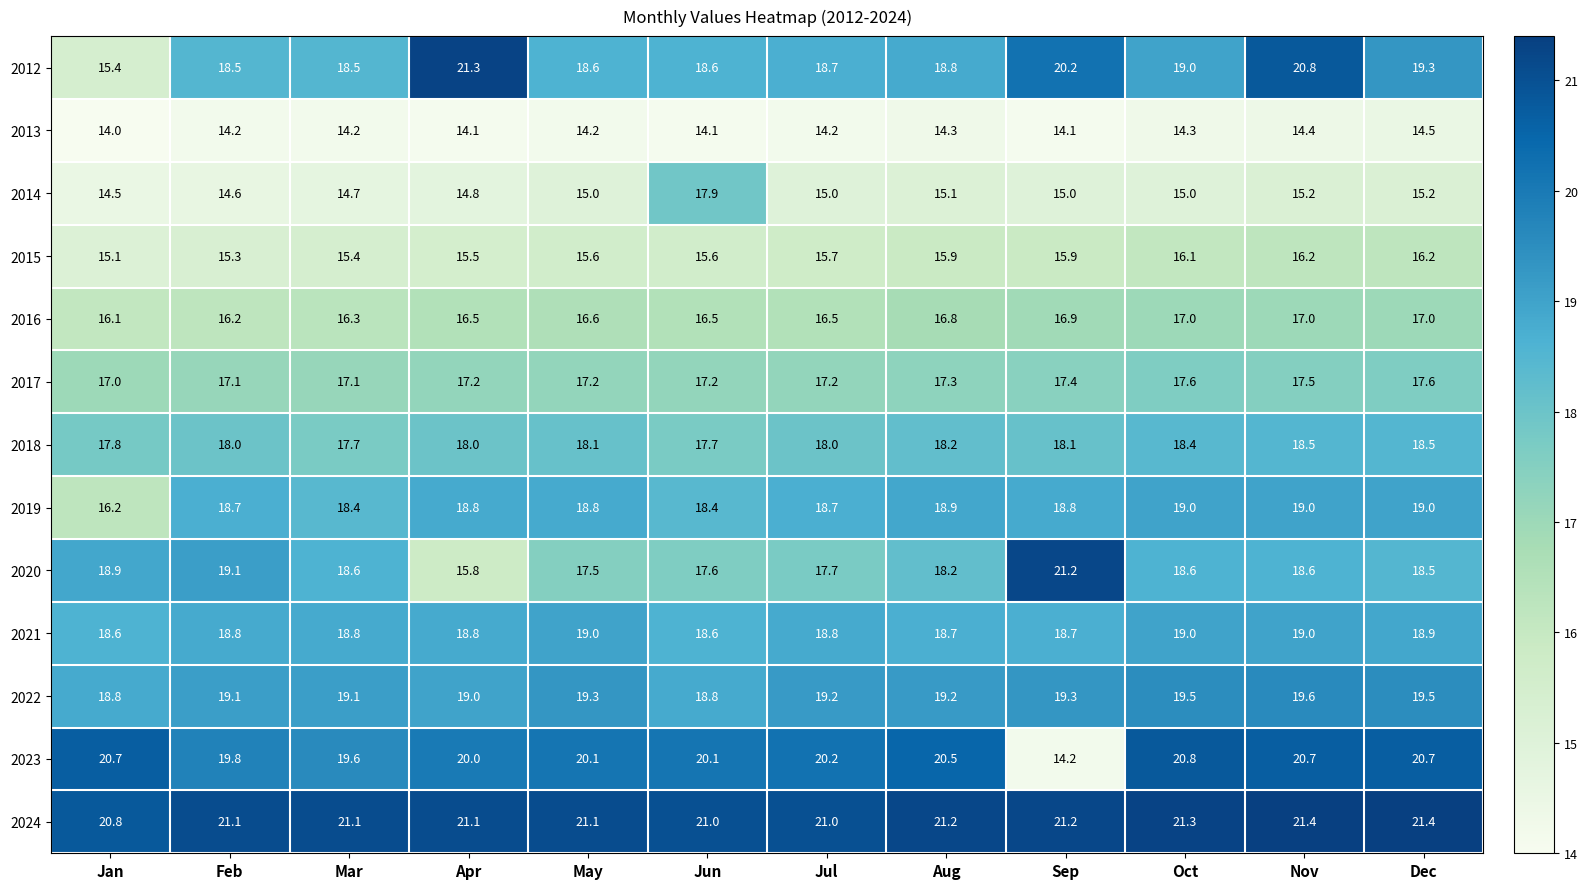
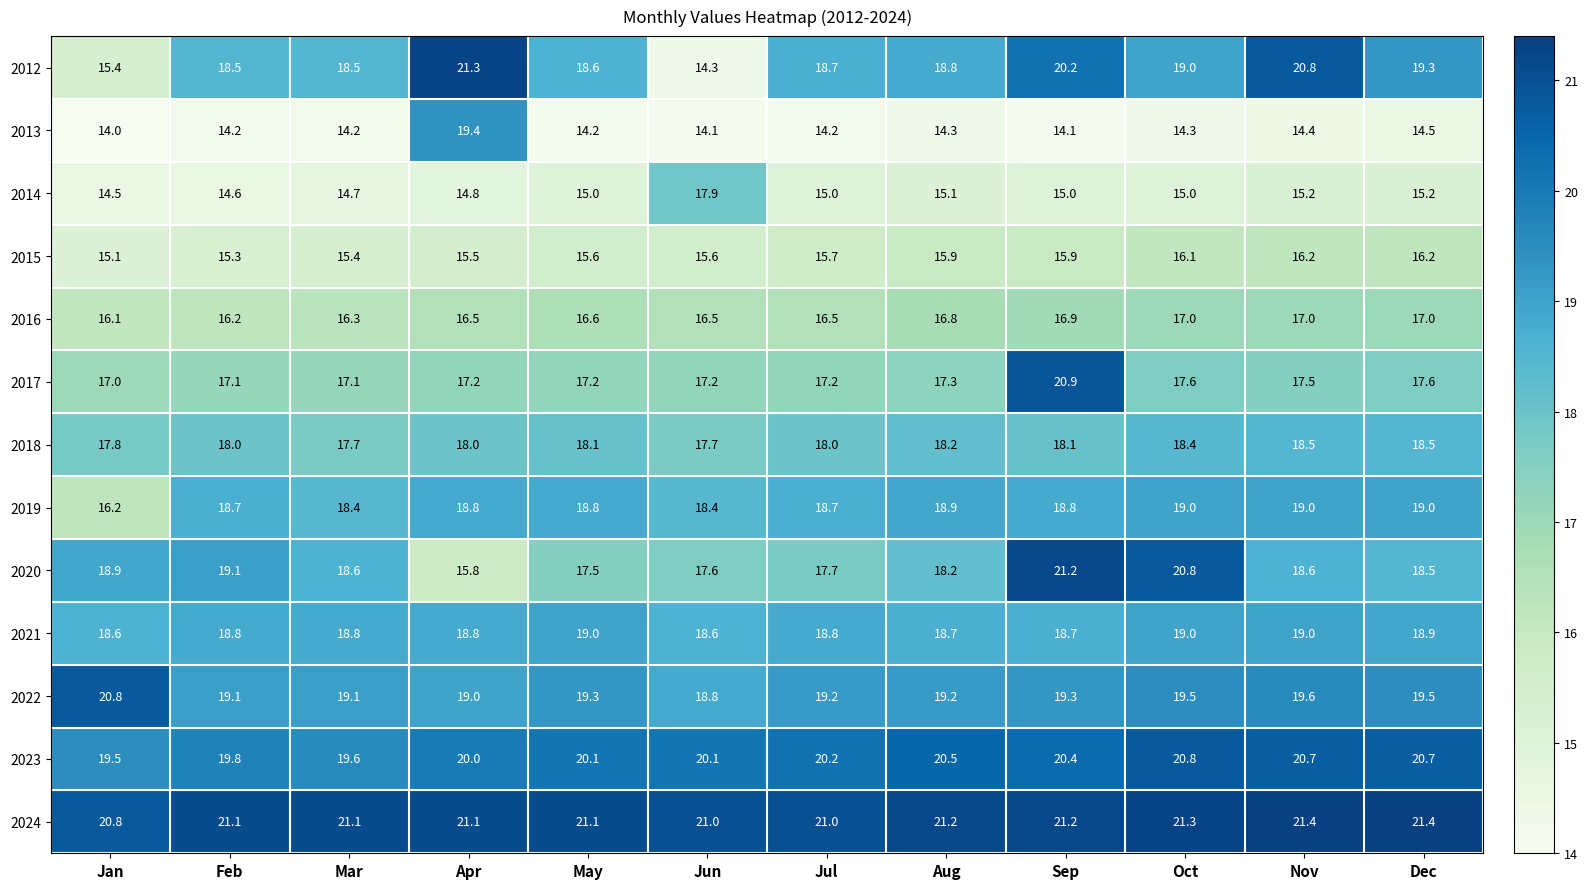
  {
    "2012": {
      "Jan": 15.4,
      "Feb": 18.5,
      "Mar": 18.5,
      "Apr": 21.3,
      "May": 18.6,
-     "Jun": 18.6,
+     "Jun": 14.3,
      "Jul": 18.7,
      "Aug": 18.8,
      "Sep": 20.2,
      "Oct": 19.0,
      "Nov": 20.8,
      "Dec": 19.3
    },
    "2013": {
      "Jan": 14.0,
      "Feb": 14.2,
      "Mar": 14.2,
-     "Apr": 14.1,
+     "Apr": 19.4,
      "May": 14.2,
      "Jun": 14.1,
      "Jul": 14.2,
      "Aug": 14.3,
      "Sep": 14.1,
      "Oct": 14.3,
      "Nov": 14.4,
      "Dec": 14.5
    },
    "2014": {
      "Jan": 14.5,
      "Feb": 14.6,
      "Mar": 14.7,
      "Apr": 14.8,
      "May": 15.0,
      "Jun": 17.9,
      "Jul": 15.0,
      "Aug": 15.1,
      "Sep": 15.0,
      "Oct": 15.0,
      "Nov": 15.2,
      "Dec": 15.2
    },
    "2015": {
      "Jan": 15.1,
      "Feb": 15.3,
      "Mar": 15.4,
      "Apr": 15.5,
      "May": 15.6,
      "Jun": 15.6,
      "Jul": 15.7,
      "Aug": 15.9,
      "Sep": 15.9,
      "Oct": 16.1,
      "Nov": 16.2,
      "Dec": 16.2
    },
    "2016": {
      "Jan": 16.1,
      "Feb": 16.2,
      "Mar": 16.3,
      "Apr": 16.5,
      "May": 16.6,
      "Jun": 16.5,
      "Jul": 16.5,
      "Aug": 16.8,
      "Sep": 16.9,
      "Oct": 17.0,
      "Nov": 17.0,
      "Dec": 17.0
    },
    "2017": {
      "Jan": 17.0,
      "Feb": 17.1,
      "Mar": 17.1,
      "Apr": 17.2,
      "May": 17.2,
      "Jun": 17.2,
      "Jul": 17.2,
      "Aug": 17.3,
-     "Sep": 17.4,
+     "Sep": 20.9,
      "Oct": 17.6,
      "Nov": 17.5,
      "Dec": 17.6
    },
    "2018": {
      "Jan": 17.8,
      "Feb": 18.0,
      "Mar": 17.7,
      "Apr": 18.0,
      "May": 18.1,
      "Jun": 17.7,
      "Jul": 18.0,
      "Aug": 18.2,
      "Sep": 18.1,
      "Oct": 18.4,
      "Nov": 18.5,
      "Dec": 18.5
    },
    "2019": {
      "Jan": 16.2,
      "Feb": 18.7,
      "Mar": 18.4,
      "Apr": 18.8,
      "May": 18.8,
      "Jun": 18.4,
      "Jul": 18.7,
      "Aug": 18.9,
      "Sep": 18.8,
      "Oct": 19.0,
      "Nov": 19.0,
      "Dec": 19.0
    },
    "2020": {
      "Jan": 18.9,
      "Feb": 19.1,
      "Mar": 18.6,
      "Apr": 15.8,
      "May": 17.5,
      "Jun": 17.6,
      "Jul": 17.7,
      "Aug": 18.2,
      "Sep": 21.2,
-     "Oct": 18.6,
+     "Oct": 20.8,
      "Nov": 18.6,
      "Dec": 18.5
    },
    "2021": {
      "Jan": 18.6,
      "Feb": 18.8,
      "Mar": 18.8,
      "Apr": 18.8,
      "May": 19.0,
      "Jun": 18.6,
      "Jul": 18.8,
      "Aug": 18.7,
      "Sep": 18.7,
      "Oct": 19.0,
      "Nov": 19.0,
      "Dec": 18.9
    },
    "2022": {
-     "Jan": 18.8,
+     "Jan": 20.8,
      "Feb": 19.1,
      "Mar": 19.1,
      "Apr": 19.0,
      "May": 19.3,
      "Jun": 18.8,
      "Jul": 19.2,
      "Aug": 19.2,
      "Sep": 19.3,
      "Oct": 19.5,
      "Nov": 19.6,
      "Dec": 19.5
    },
    "2023": {
-     "Jan": 20.7,
+     "Jan": 19.5,
      "Feb": 19.8,
      "Mar": 19.6,
      "Apr": 20.0,
      "May": 20.1,
      "Jun": 20.1,
      "Jul": 20.2,
      "Aug": 20.5,
-     "Sep": 14.2,
+     "Sep": 20.4,
      "Oct": 20.8,
      "Nov": 20.7,
      "Dec": 20.7
    },
    "2024": {
      "Jan": 20.8,
      "Feb": 21.1,
      "Mar": 21.1,
      "Apr": 21.1,
      "May": 21.1,
      "Jun": 21.0,
      "Jul": 21.0,
      "Aug": 21.2,
      "Sep": 21.2,
      "Oct": 21.3,
      "Nov": 21.4,
      "Dec": 21.4
    }
  }
